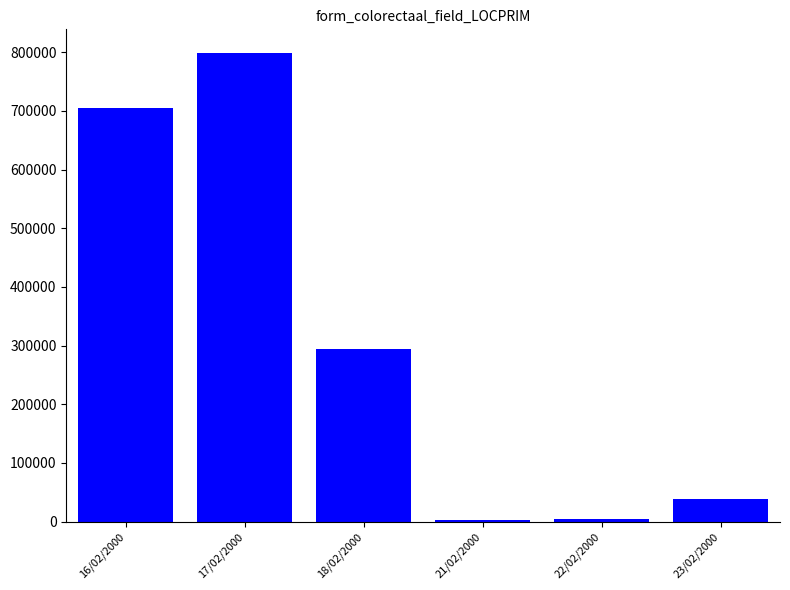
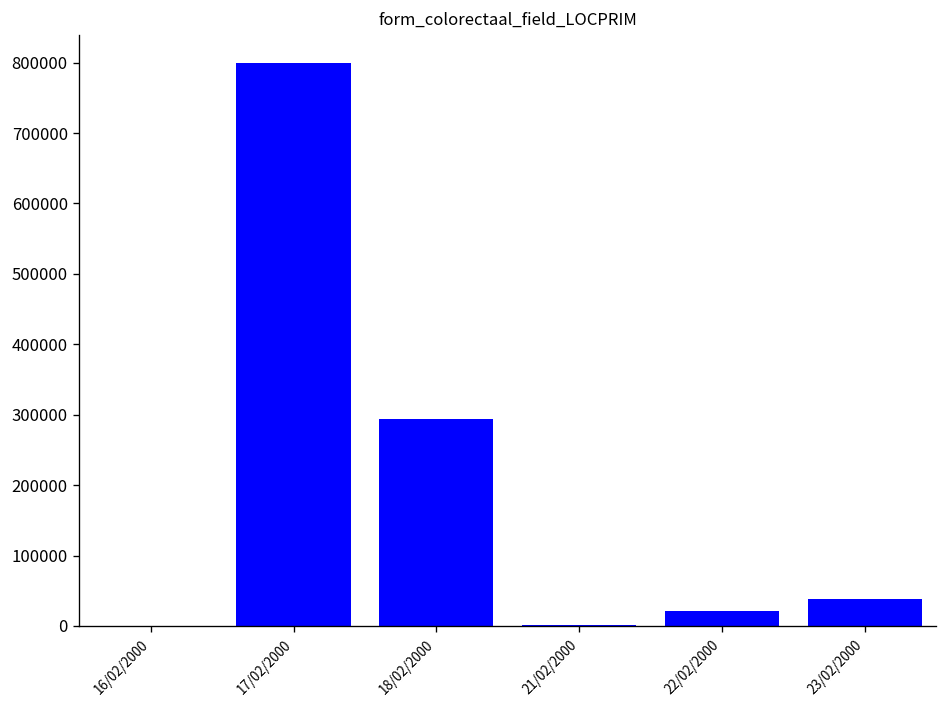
  {
-   "16/02/2000": 700000,
+   "16/02/2000": 0,
    "17/02/2000": 800000,
    "18/02/2000": 290000,
-   "22/02/2000": 0,
+   "22/02/2000": 20000,
    "23/02/2000": 40000
  }
